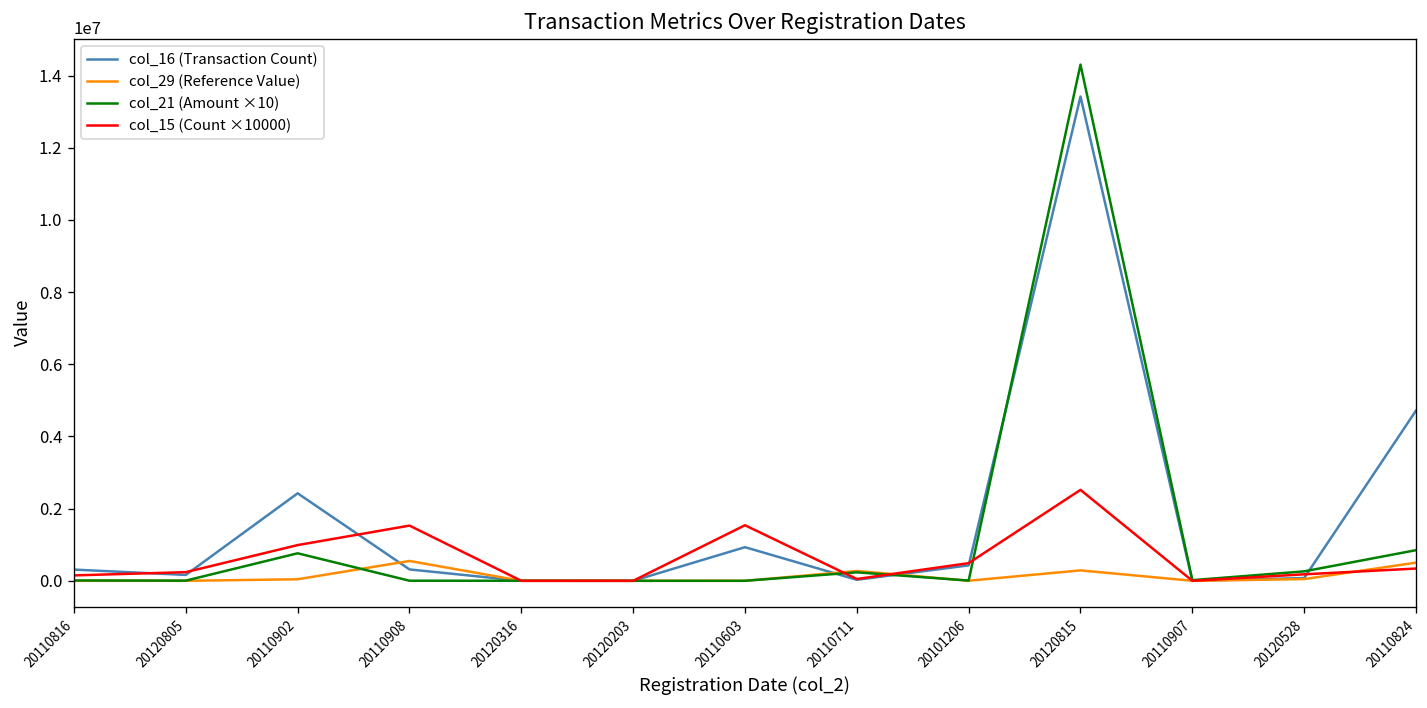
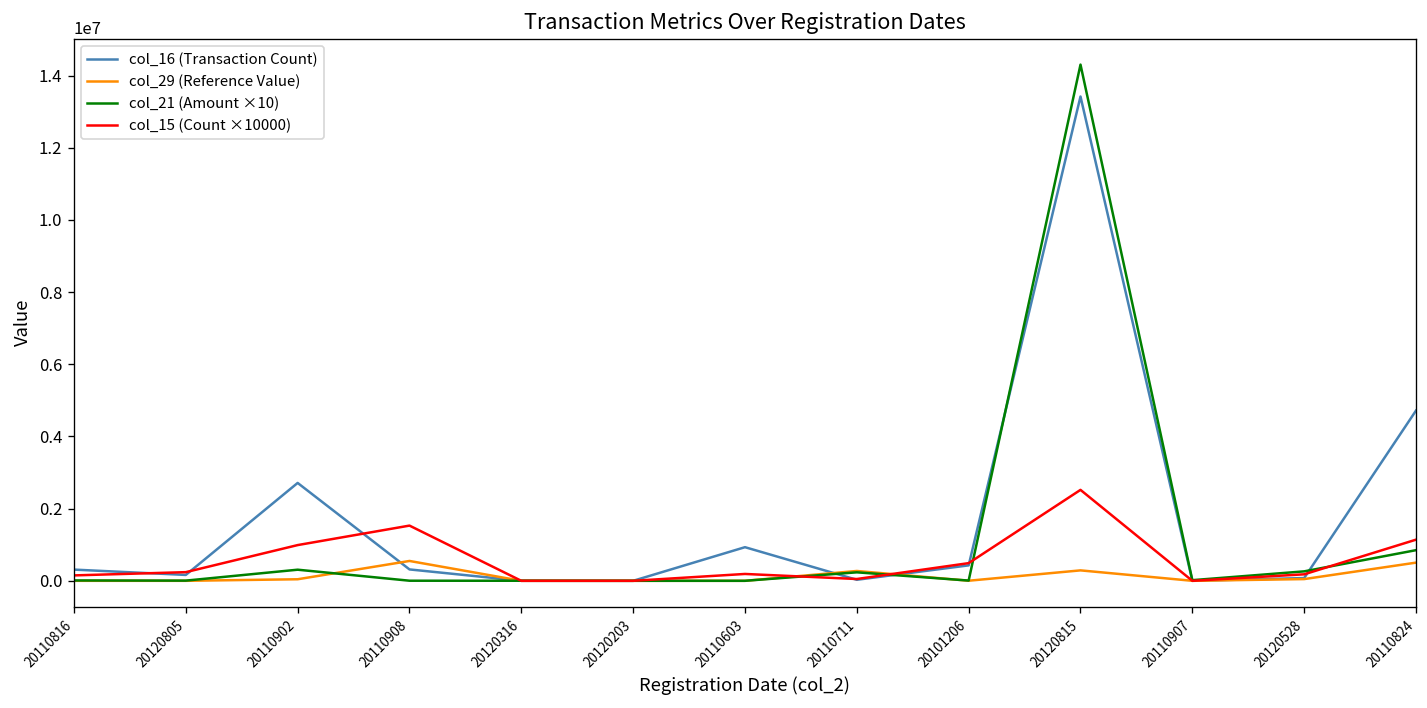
  {
    "col_16 (Transaction Count)": {
      "20110816": 300000,
-     "20110902": 2400000,
+     "20110902": 2700000,
      "20110908": 300000,
      "20110603": 900000,
      "20120815": 13400000,
      "20110824": 4700000
    },
    "col_29 (Reference Value)": {
      "20110902": 0,
      "20110908": 600000,
      "20120815": 300000,
      "20110824": 500000
    },
    "col_21 (Amount ×10)": {
-     "20110902": 800000,
+     "20110902": 300000,
      "20110908": 0,
      "20120815": 14300000,
      "20110824": 800000
    },
    "col_15 (Count ×10000)": {
      "20110816": 200000,
      "20110902": 1000000,
      "20110908": 1500000,
-     "20110603": 1500000,
+     "20110603": 200000,
      "20120815": 2500000,
-     "20110824": 300000
+     "20110824": 1100000
    }
  }
